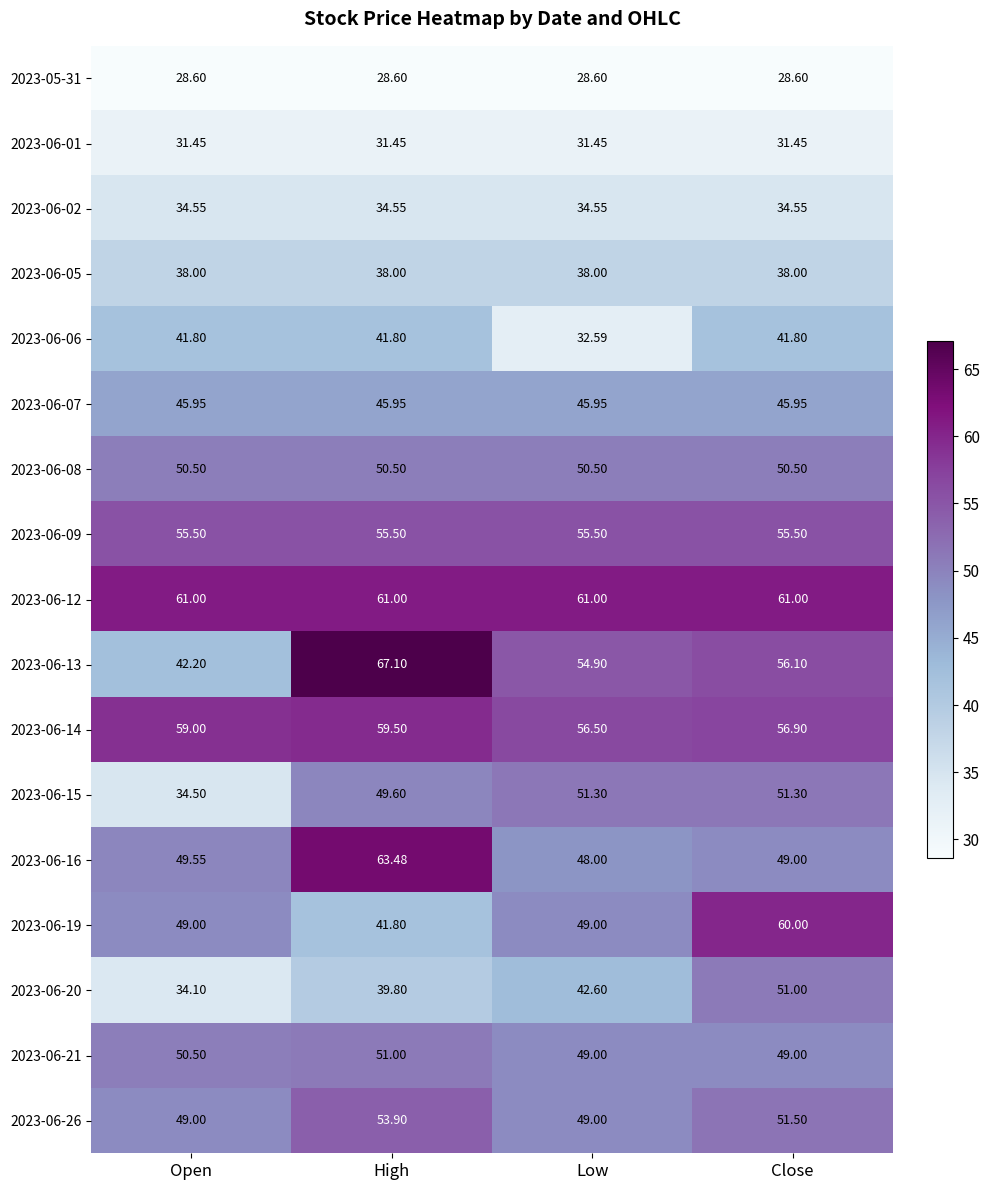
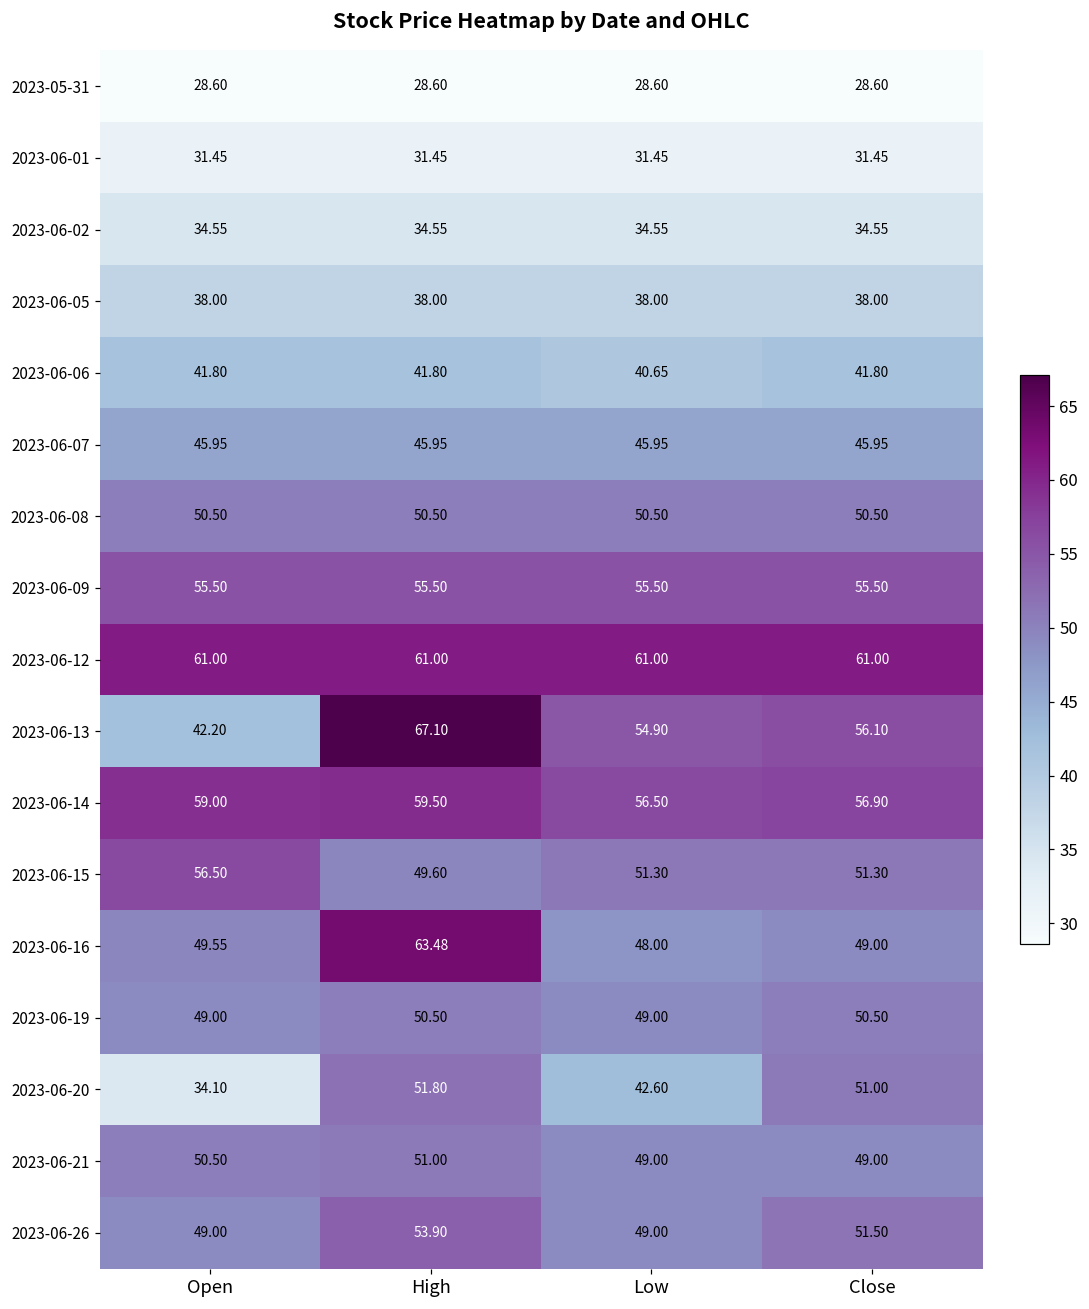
  {
    "2023-05-31": {
      "Open": 28.60,
      "High": 28.60,
      "Low": 28.60,
      "Close": 28.60
    },
    "2023-06-01": {
      "Open": 31.45,
      "High": 31.45,
      "Low": 31.45,
      "Close": 31.45
    },
    "2023-06-02": {
      "Open": 34.55,
      "High": 34.55,
      "Low": 34.55,
      "Close": 34.55
    },
    "2023-06-05": {
      "Open": 38.00,
      "High": 38.00,
      "Low": 38.00,
      "Close": 38.00
    },
    "2023-06-06": {
      "Open": 41.80,
      "High": 41.80,
-     "Low": 32.59,
+     "Low": 40.65,
      "Close": 41.80
    },
    "2023-06-07": {
      "Open": 45.95,
      "High": 45.95,
      "Low": 45.95,
      "Close": 45.95
    },
    "2023-06-08": {
      "Open": 50.50,
      "High": 50.50,
      "Low": 50.50,
      "Close": 50.50
    },
    "2023-06-09": {
      "Open": 55.50,
      "High": 55.50,
      "Low": 55.50,
      "Close": 55.50
    },
    "2023-06-12": {
      "Open": 61.00,
      "High": 61.00,
      "Low": 61.00,
      "Close": 61.00
    },
    "2023-06-13": {
      "Open": 42.20,
      "High": 67.10,
      "Low": 54.90,
      "Close": 56.10
    },
    "2023-06-14": {
      "Open": 59.00,
      "High": 59.50,
      "Low": 56.50,
      "Close": 56.90
    },
    "2023-06-15": {
-     "Open": 34.50,
+     "Open": 56.50,
      "High": 49.60,
      "Low": 51.30,
      "Close": 51.30
    },
    "2023-06-16": {
      "Open": 49.55,
      "High": 63.48,
      "Low": 48.00,
      "Close": 49.00
    },
    "2023-06-19": {
      "Open": 49.00,
-     "High": 41.80,
+     "High": 50.50,
      "Low": 49.00,
-     "Close": 60.00
+     "Close": 50.50
    },
    "2023-06-20": {
      "Open": 34.10,
-     "High": 39.80,
+     "High": 51.80,
      "Low": 42.60,
      "Close": 51.00
    },
    "2023-06-21": {
      "Open": 50.50,
      "High": 51.00,
      "Low": 49.00,
      "Close": 49.00
    },
    "2023-06-26": {
      "Open": 49.00,
      "High": 53.90,
      "Low": 49.00,
      "Close": 51.50
    }
  }
